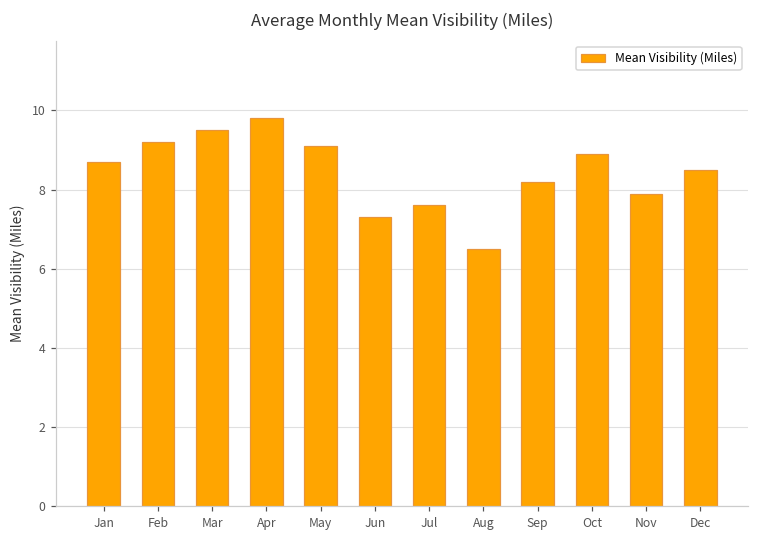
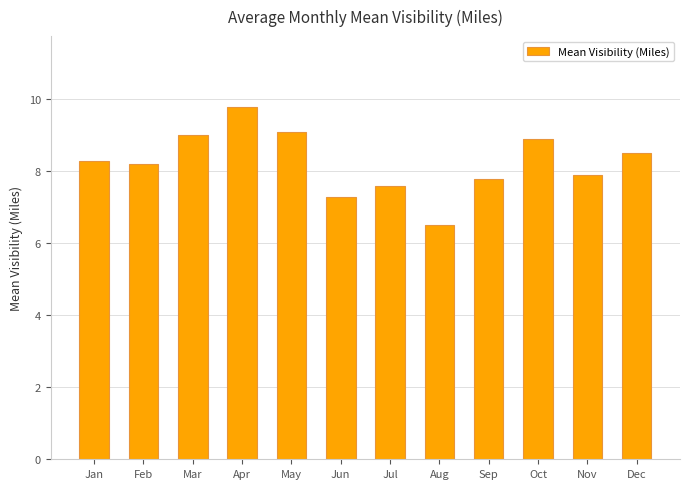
  {
-   "Jan": 8.7,
-   "Feb": 9.2,
-   "Mar": 9.5,
+   "Jan": 8.3,
+   "Feb": 8.2,
+   "Mar": 9.0,
    "Apr": 9.8,
    "May": 9.1,
    "Jun": 7.3,
    "Jul": 7.6,
    "Aug": 6.5,
-   "Sep": 8.2,
+   "Sep": 7.8,
    "Oct": 8.9,
    "Nov": 7.9,
    "Dec": 8.5
  }
